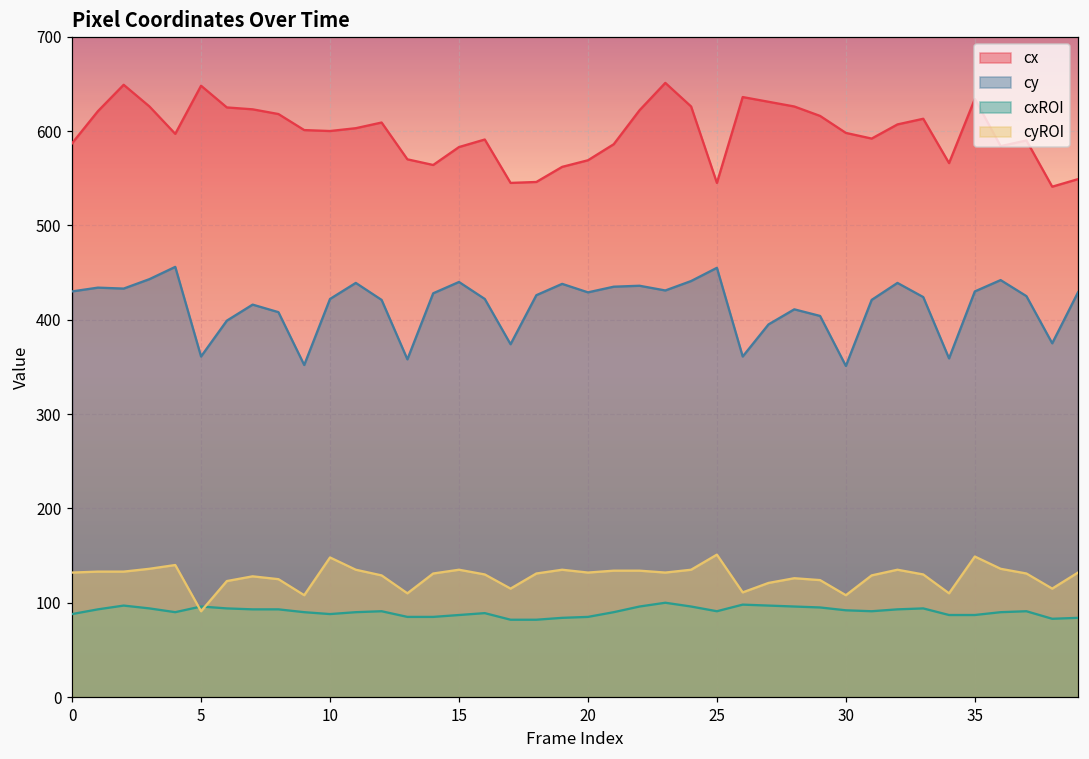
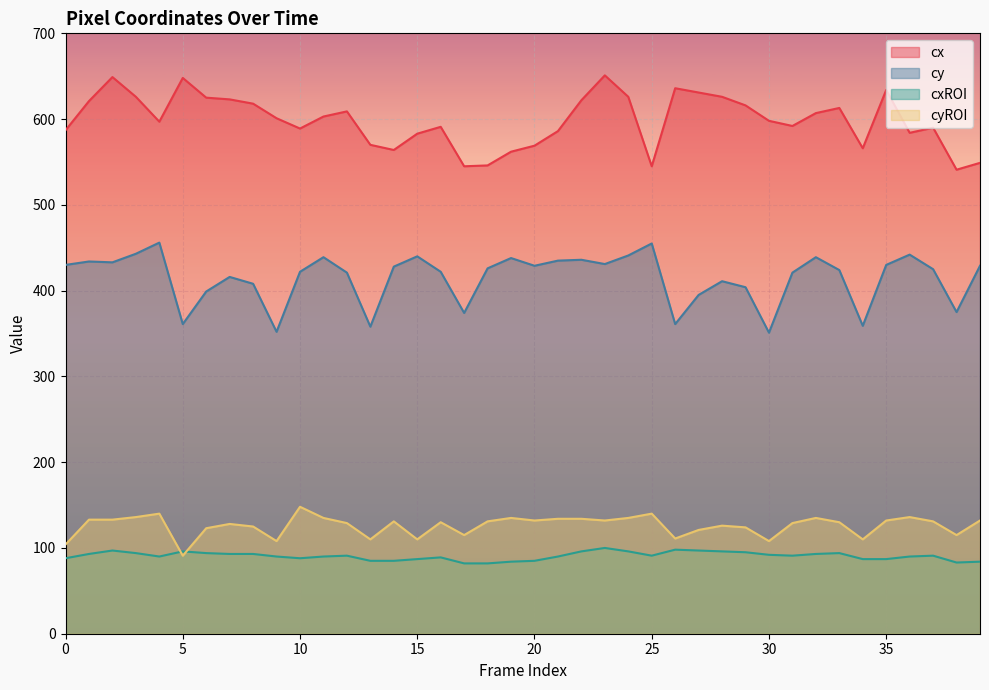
  {
    "cx": {
      "0": 590,
      "5": 650,
-     "10": 600,
+     "10": 590,
      "15": 580,
      "20": 570,
      "25": 550,
      "30": 600
    },
    "cyROI": {
-     "0": 130,
+     "0": 100,
      "5": 90,
      "10": 150,
-     "15": 140,
+     "15": 110,
      "20": 130,
-     "25": 150,
+     "25": 140,
      "30": 110,
-     "35": 150
+     "35": 130
    }
  }
